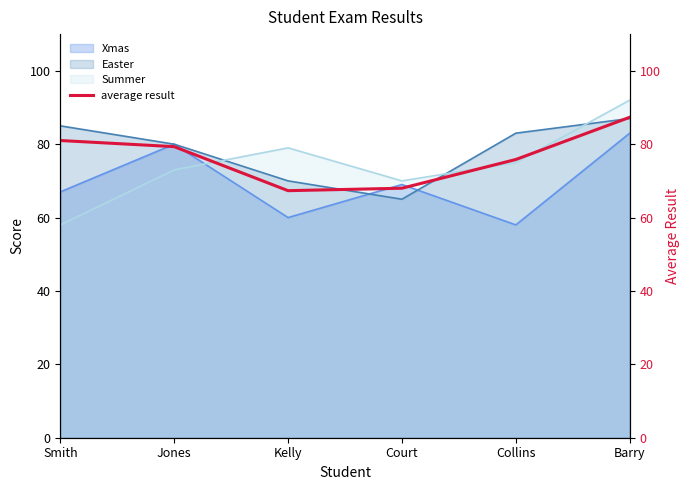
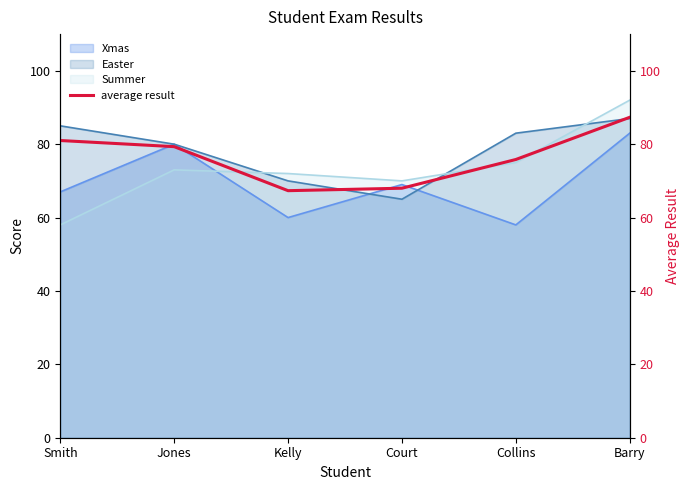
  {
    "Summer": {
      "Smith": 58,
      "Jones": 73,
-     "Kelly": 79,
+     "Kelly": 72,
      "Court": 70,
      "Collins": 75,
      "Barry": 92
    },
    "average result": {
      "Smith": 81,
      "Jones": 79,
      "Kelly": 67,
      "Court": 68,
      "Collins": 76,
      "Barry": 87
    }
  }
